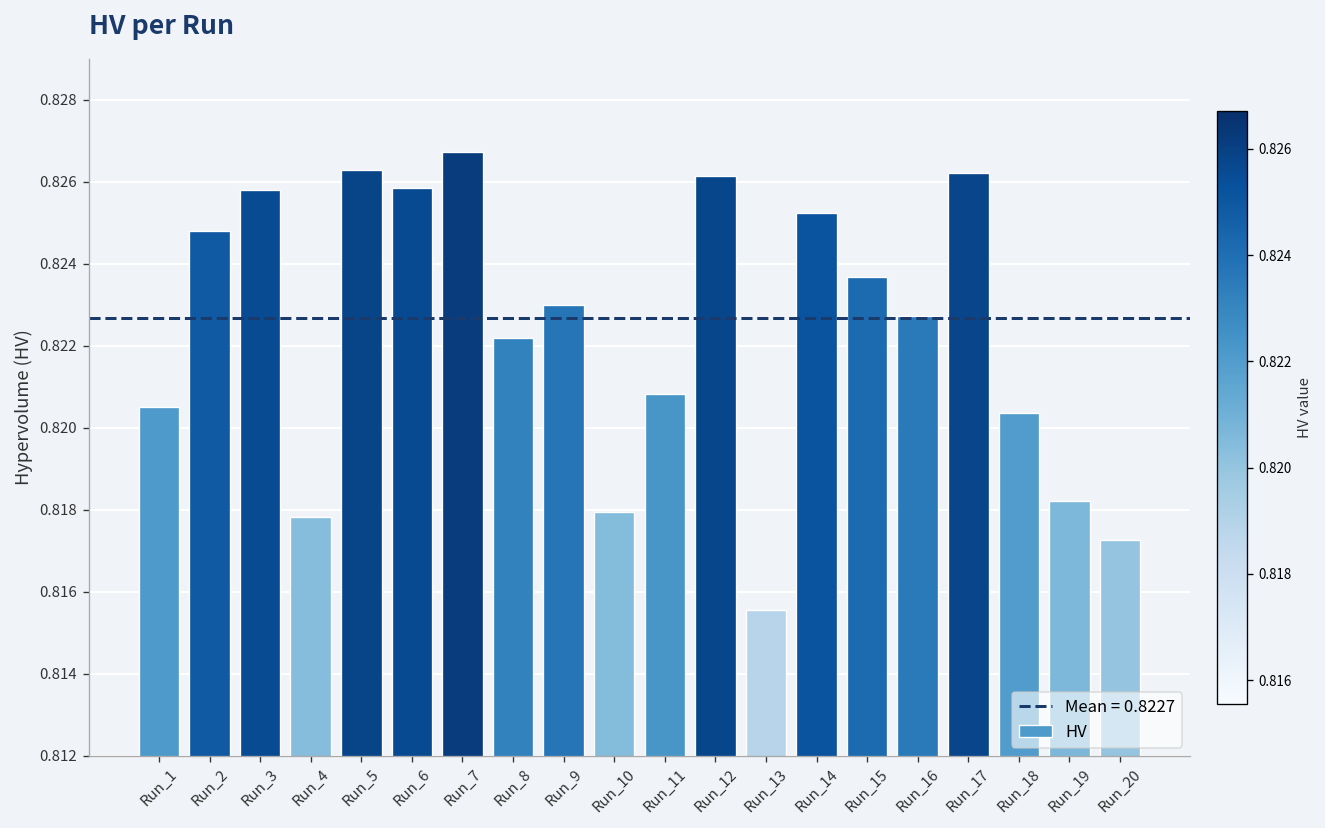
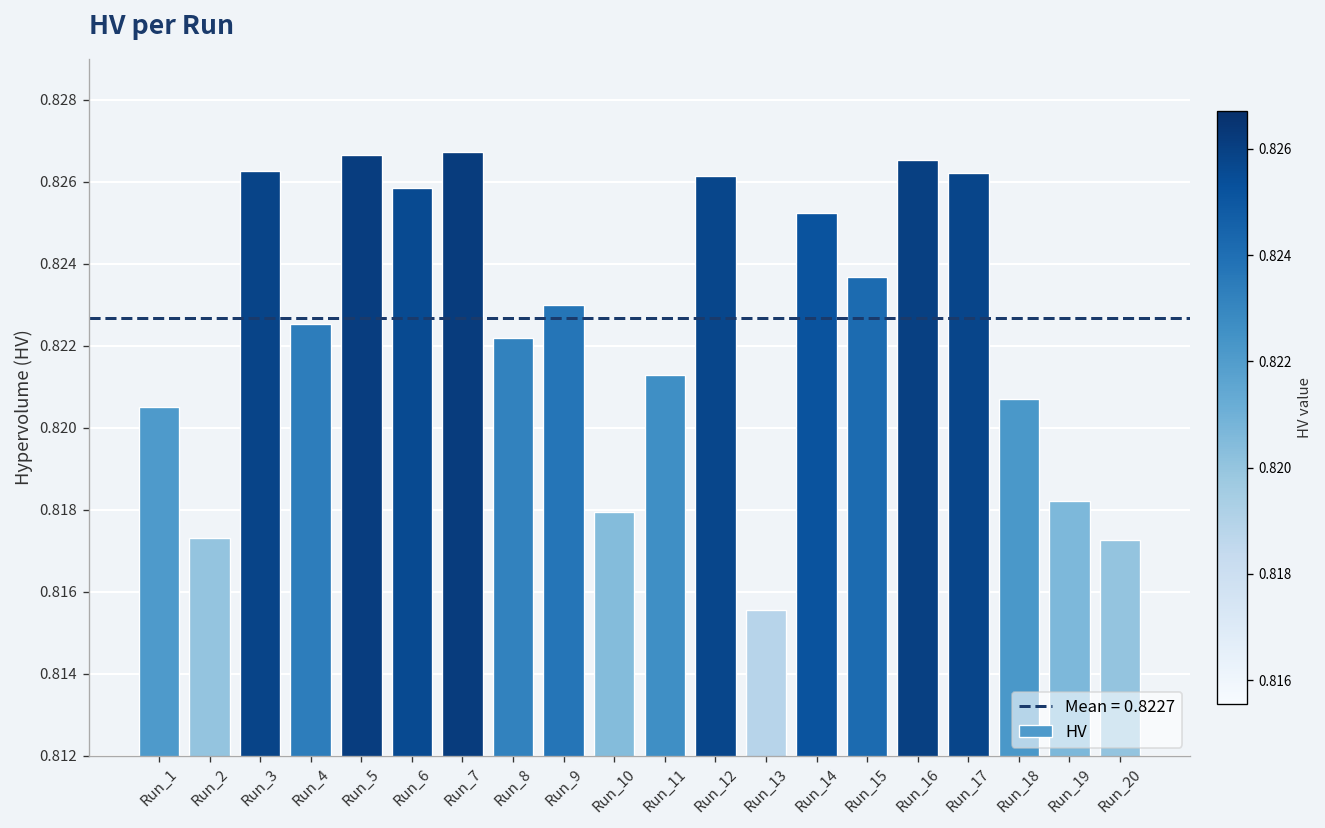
  {
    "Run_1": 0.8205,
-   "Run_2": 0.8248,
-   "Run_3": 0.8258,
-   "Run_4": 0.8178,
-   "Run_5": 0.8263,
+   "Run_2": 0.8173,
+   "Run_3": 0.8263,
+   "Run_4": 0.8225,
+   "Run_5": 0.8266,
    "Run_6": 0.8258,
    "Run_7": 0.8267,
    "Run_8": 0.8222,
    "Run_9": 0.8230,
    "Run_10": 0.8179,
-   "Run_11": 0.8208,
+   "Run_11": 0.8213,
    "Run_12": 0.8261,
    "Run_13": 0.8156,
    "Run_14": 0.8252,
    "Run_15": 0.8237,
-   "Run_16": 0.8227,
+   "Run_16": 0.8265,
    "Run_17": 0.8262,
-   "Run_18": 0.8204,
+   "Run_18": 0.8207,
    "Run_19": 0.8182,
    "Run_20": 0.8173
  }
